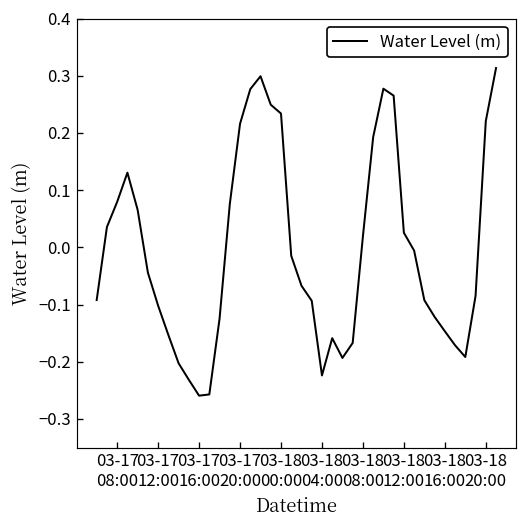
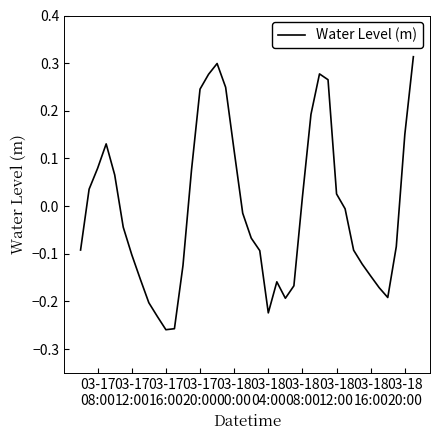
  {
    "03-17 08:00": 0.08,
    "03-17 12:00": -0.10,
    "03-17 16:00": -0.26,
-   "03-17 20:00": 0.22,
-   "03-18 00:00": 0.23,
+   "03-17 20:00": 0.25,
+   "03-18 00:00": 0.12,
    "03-18 04:00": -0.22,
    "03-18 08:00": 0.02,
    "03-18 12:00": 0.03,
    "03-18 16:00": -0.15,
-   "03-18 20:00": 0.22
+   "03-18 20:00": 0.15
  }
